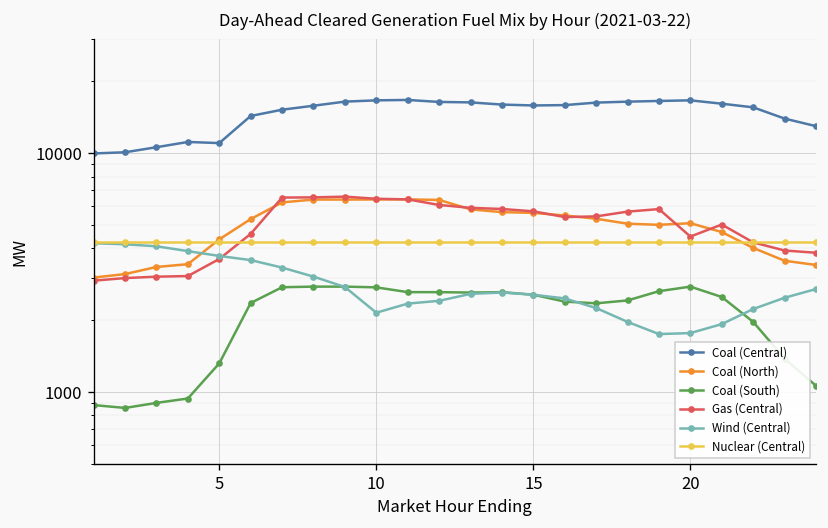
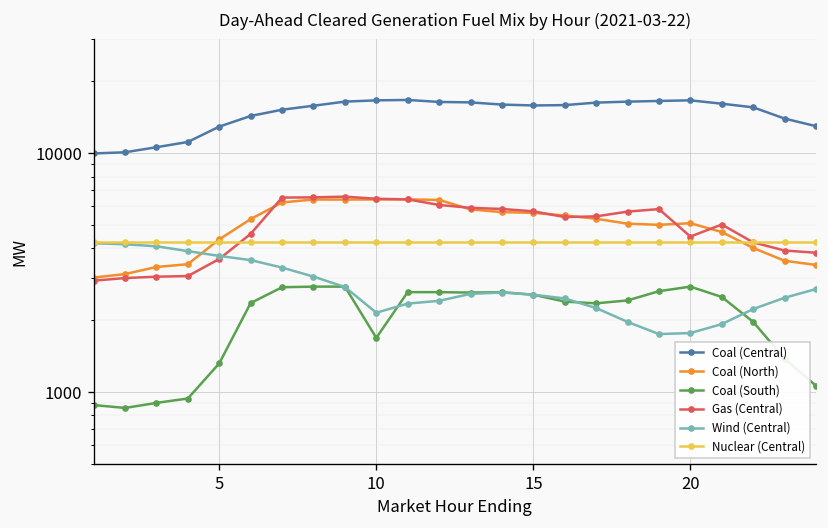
  {
    "Coal (Central)": {
-     "5": 11000,
+     "5": 13000,
      "10": 17000,
      "15": 16000,
      "20": 17000
    },
    "Coal (North)": {
      "20": 5100
    },
    "Coal (South)": {
      "5": 1300,
-     "10": 2700,
+     "10": 1700,
      "20": 2800
    },
    "Gas (Central)": {
      "20": 4500
    },
    "Wind (Central)": {
      "10": 2200,
      "20": 1800
    },
    "Nuclear (Central)": {
      "10": 4300,
      "15": 4300,
      "20": 4300
    }
  }
